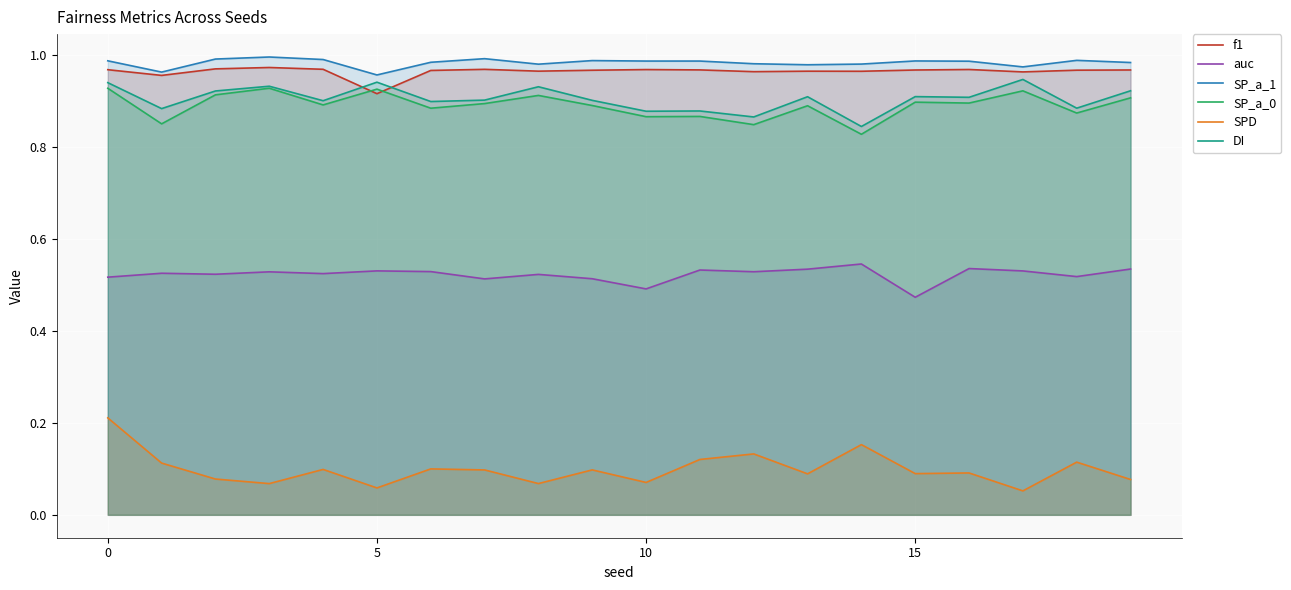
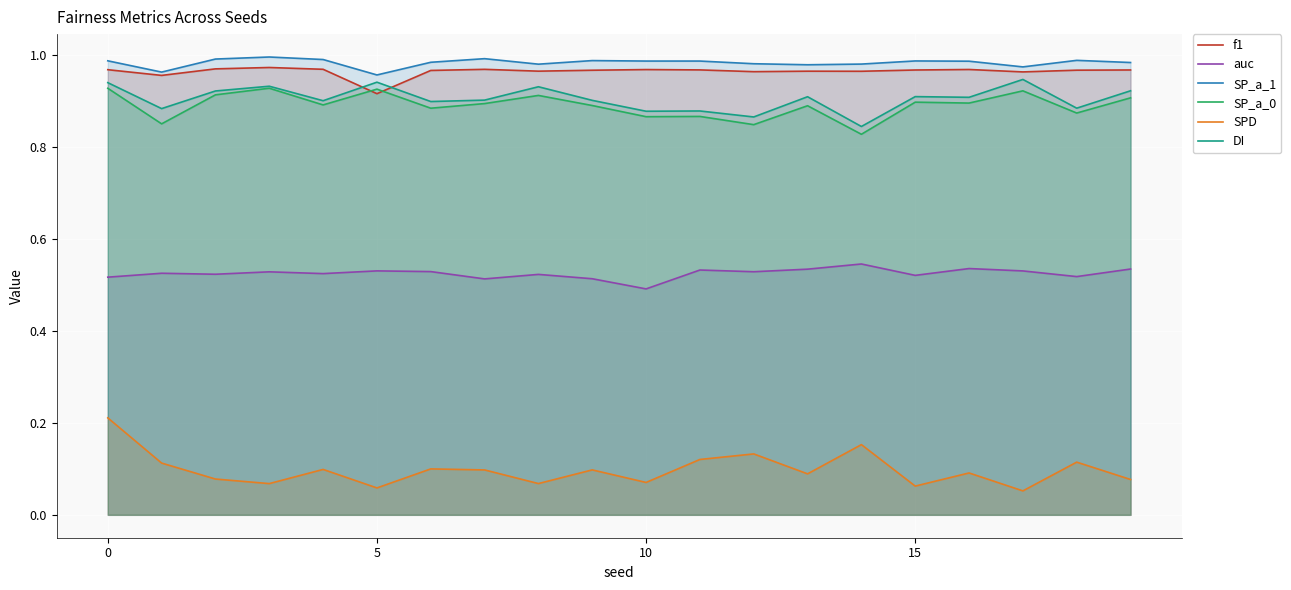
  {
    "f1": {
      "0": 0.97,
      "5": 0.92,
      "10": 0.97,
      "15": 0.97
    },
    "auc": {
      "0": 0.52,
      "5": 0.53,
      "10": 0.49,
-     "15": 0.47
+     "15": 0.52
    },
    "SP_a_1": {
      "0": 0.99,
      "5": 0.96,
      "10": 0.99,
      "15": 0.99
    },
    "SPD": {
      "0": 0.21,
      "5": 0.06,
      "10": 0.07,
-     "15": 0.09
+     "15": 0.06
    }
  }
